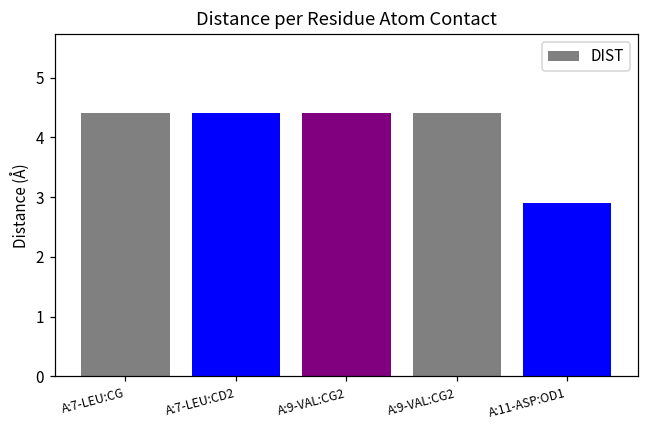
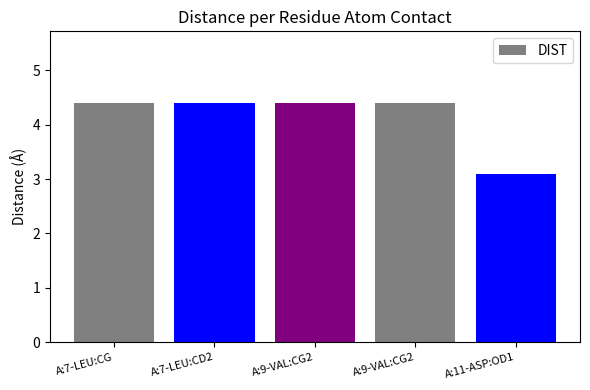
  {
    "A:7-LEU:CG": 4.4,
    "A:7-LEU:CD2": 4.4,
-   "A:11-ASP:OD1": 2.9
+   "A:11-ASP:OD1": 3.1
  }
